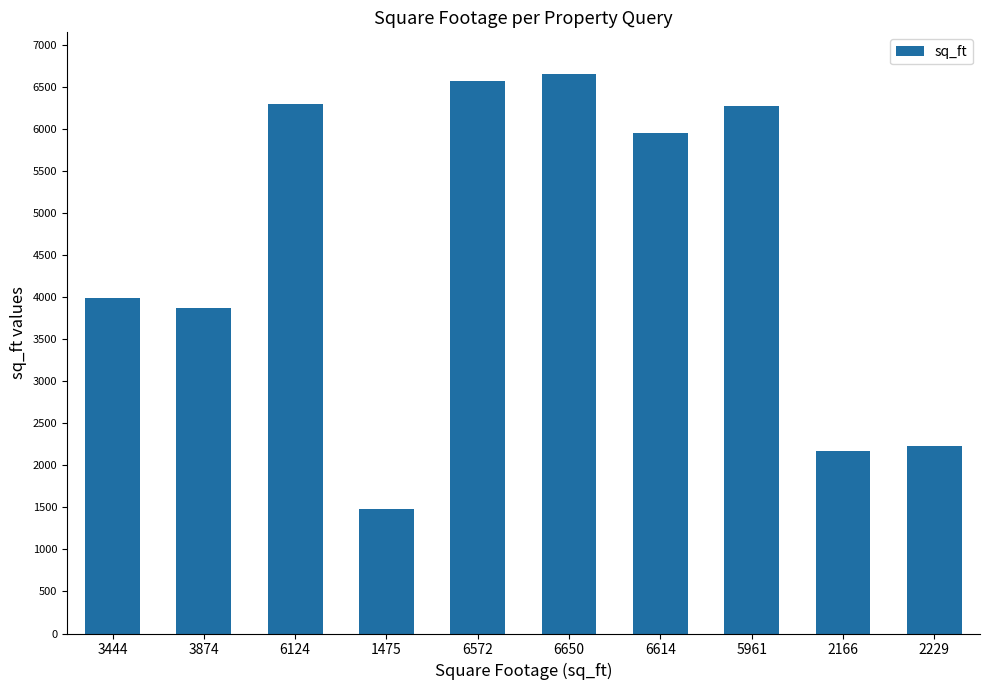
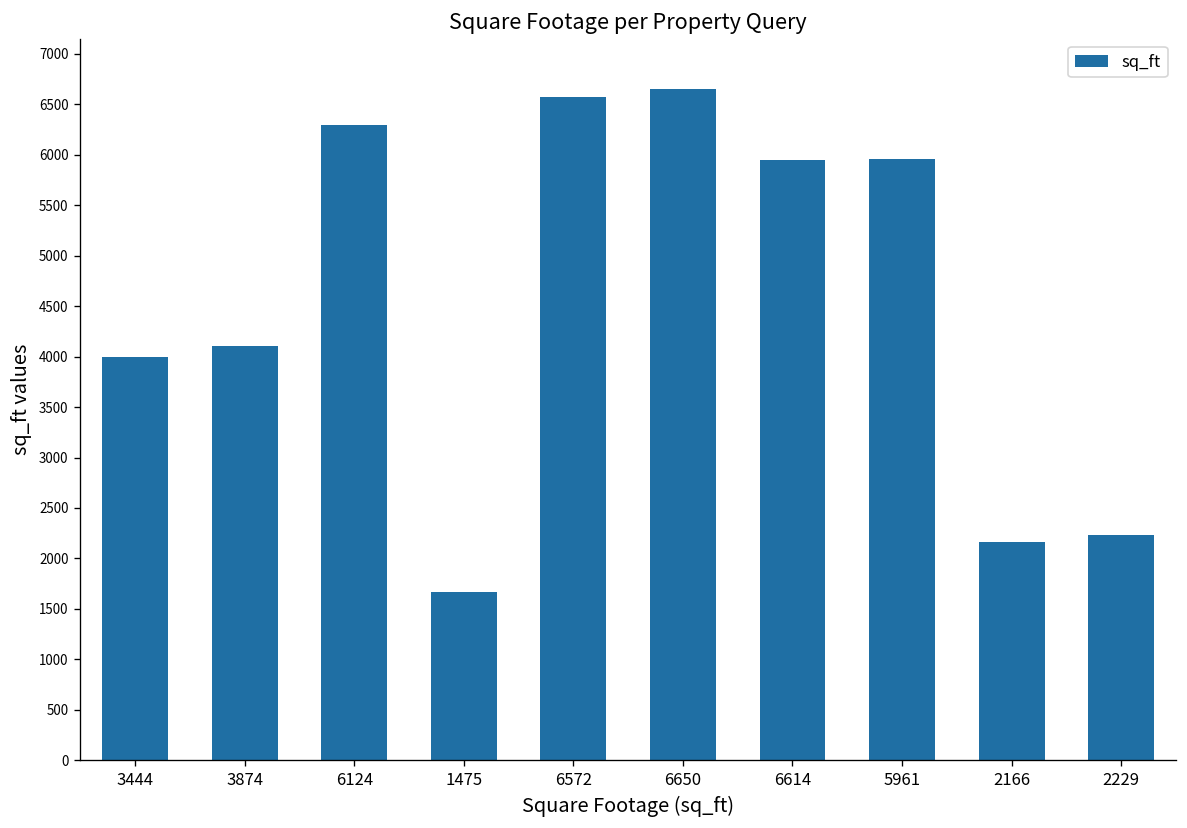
  {
    "3444": 4000,
-   "3874": 3900,
+   "3874": 4100,
    "6124": 6300,
-   "1475": 1500,
+   "1475": 1700,
    "6572": 6600,
    "6650": 6700,
    "6614": 6000,
-   "5961": 6300,
+   "5961": 6000,
    "2166": 2200,
    "2229": 2200
  }
